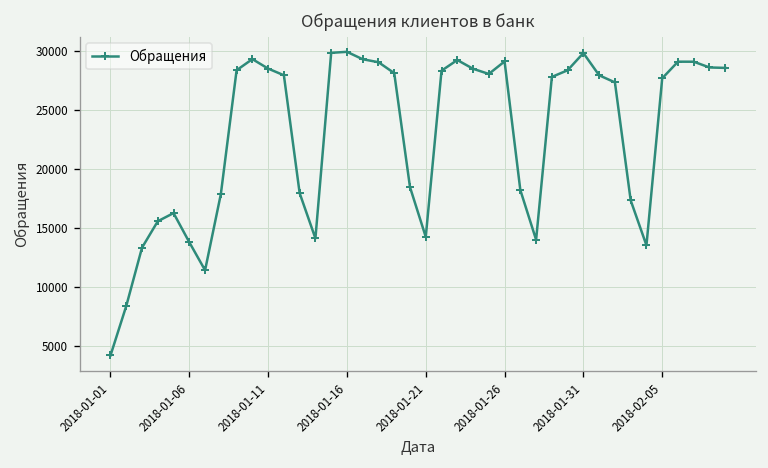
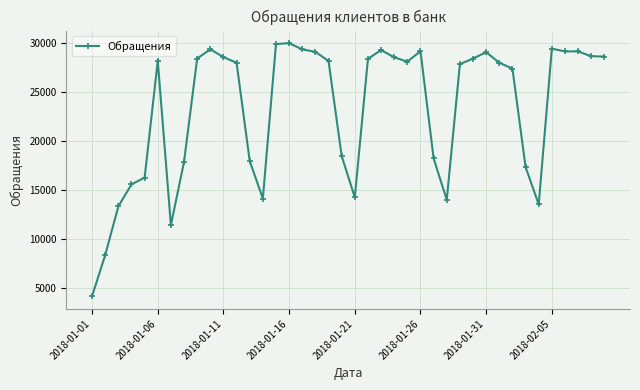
  {
    "2018-01-01": 4000,
-   "2018-01-06": 14000,
+   "2018-01-06": 28000,
    "2018-01-11": 29000,
    "2018-01-16": 30000,
    "2018-01-21": 14000,
    "2018-01-26": 29000,
-   "2018-01-31": 30000,
-   "2018-02-05": 28000
+   "2018-01-31": 29000,
+   "2018-02-05": 29000
  }
